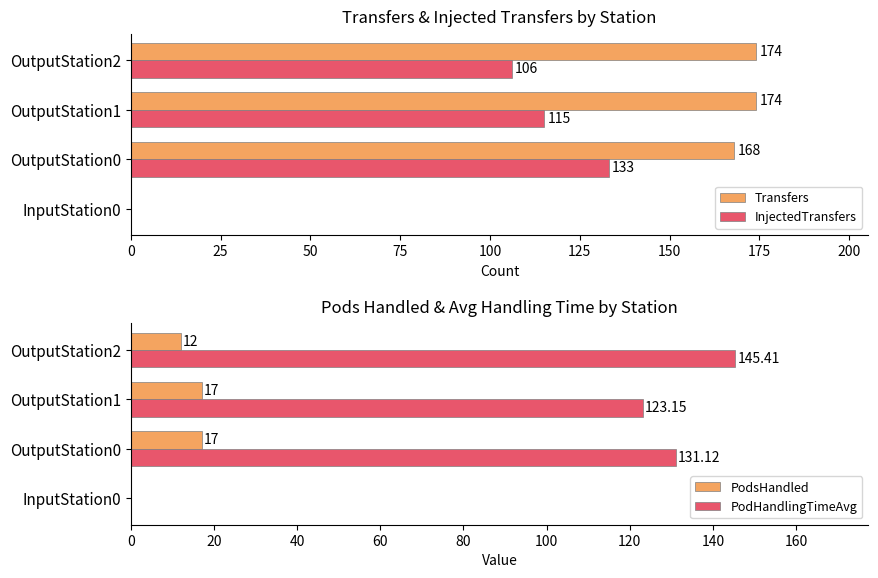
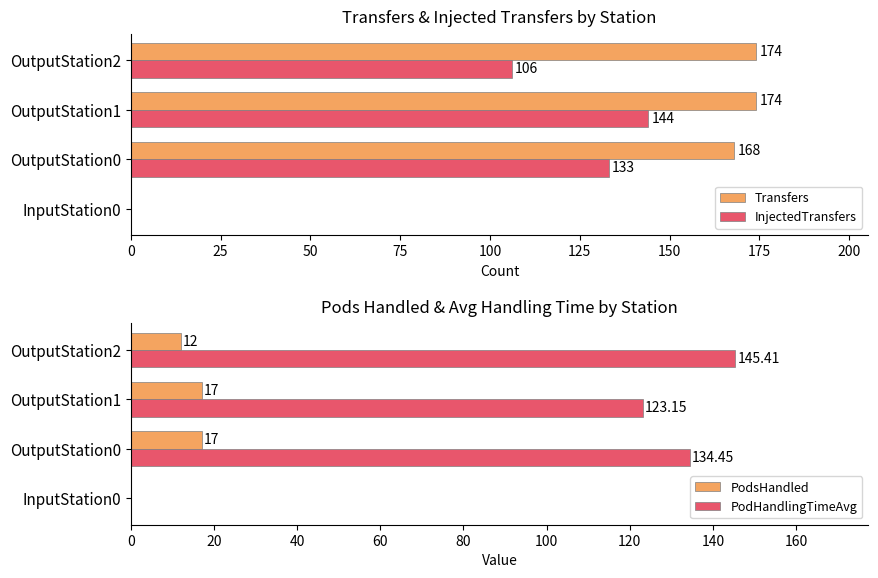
  {
    "Transfers & Injected Transfers by Station": {
      "Transfers": {
        "OutputStation2": 174,
        "OutputStation1": 174,
        "OutputStation0": 168
      },
      "InjectedTransfers": {
        "OutputStation2": 106,
-       "OutputStation1": 115,
+       "OutputStation1": 144,
        "OutputStation0": 133
      }
    },
    "Pods Handled & Avg Handling Time by Station": {
      "PodsHandled": {
        "OutputStation2": 12,
        "OutputStation1": 17,
        "OutputStation0": 17
      },
      "PodHandlingTimeAvg": {
        "OutputStation2": 145.41,
        "OutputStation1": 123.15,
-       "OutputStation0": 131.12
+       "OutputStation0": 134.45
      }
    }
  }
